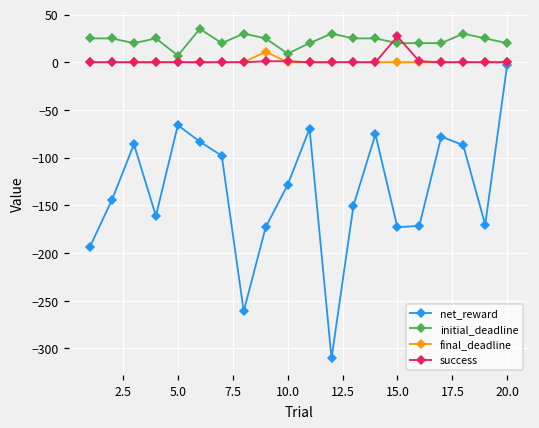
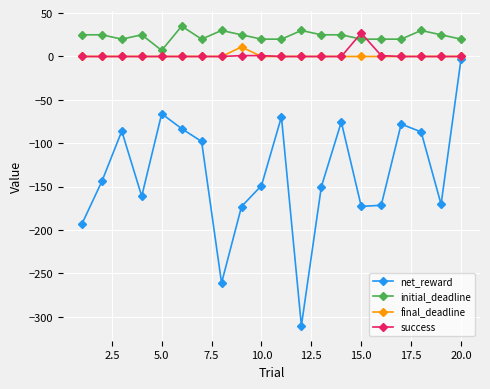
  {
    "net_reward": {
      "5.0": -70,
-     "10.0": -130,
+     "10.0": -150,
      "15.0": -170
    },
    "initial_deadline": {
      "5.0": 10,
-     "10.0": 10,
+     "10.0": 20,
      "15.0": 20,
      "20.0": 20
    },
    "final_deadline": {
      "15.0": 0
    },
    "success": {
      "15.0": 30
    }
  }
